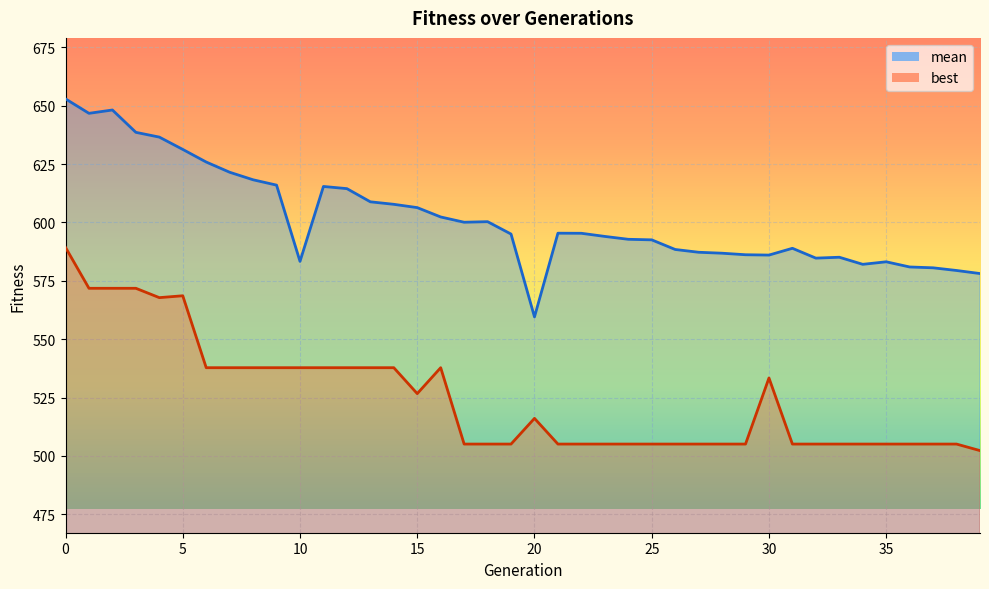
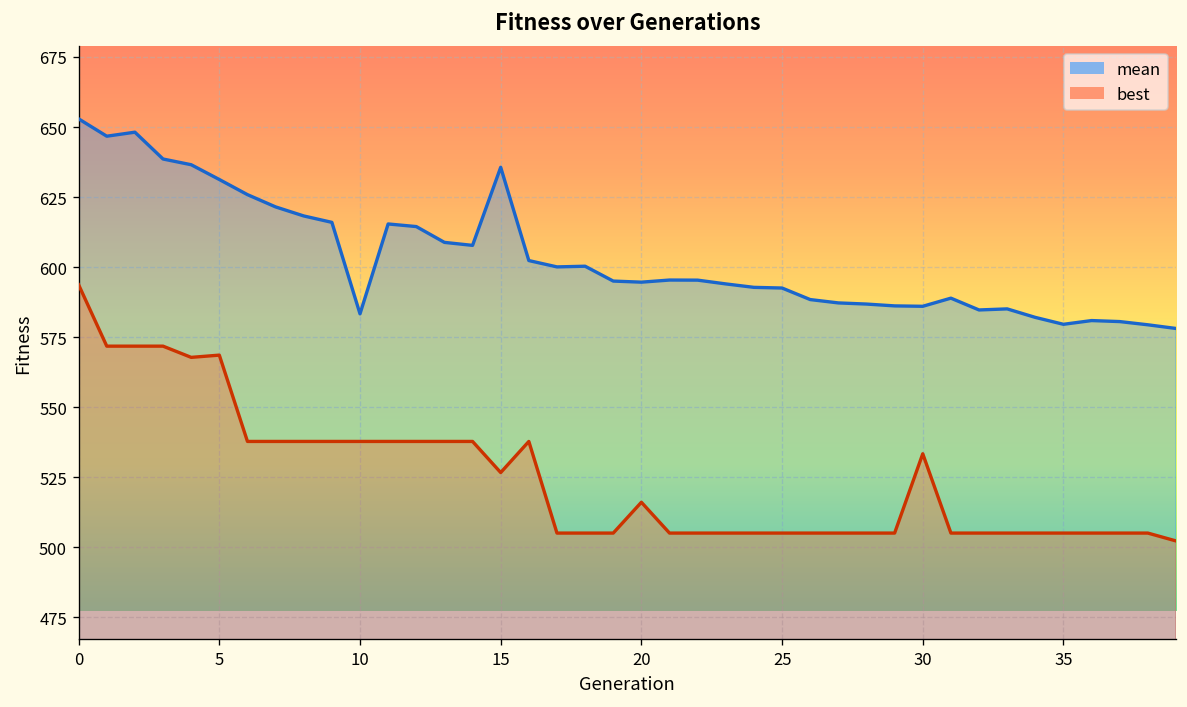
  {
    "mean": {
      "0": 653,
      "5": 631,
      "10": 583,
-     "15": 606,
-     "20": 560,
+     "15": 636,
+     "20": 595,
      "25": 593,
      "30": 586,
-     "35": 583
+     "35": 580
    },
    "best": {
-     "0": 589,
+     "0": 594,
      "5": 569,
      "10": 538,
      "15": 527,
      "20": 516,
      "25": 505,
      "30": 533,
      "35": 505
    }
  }
